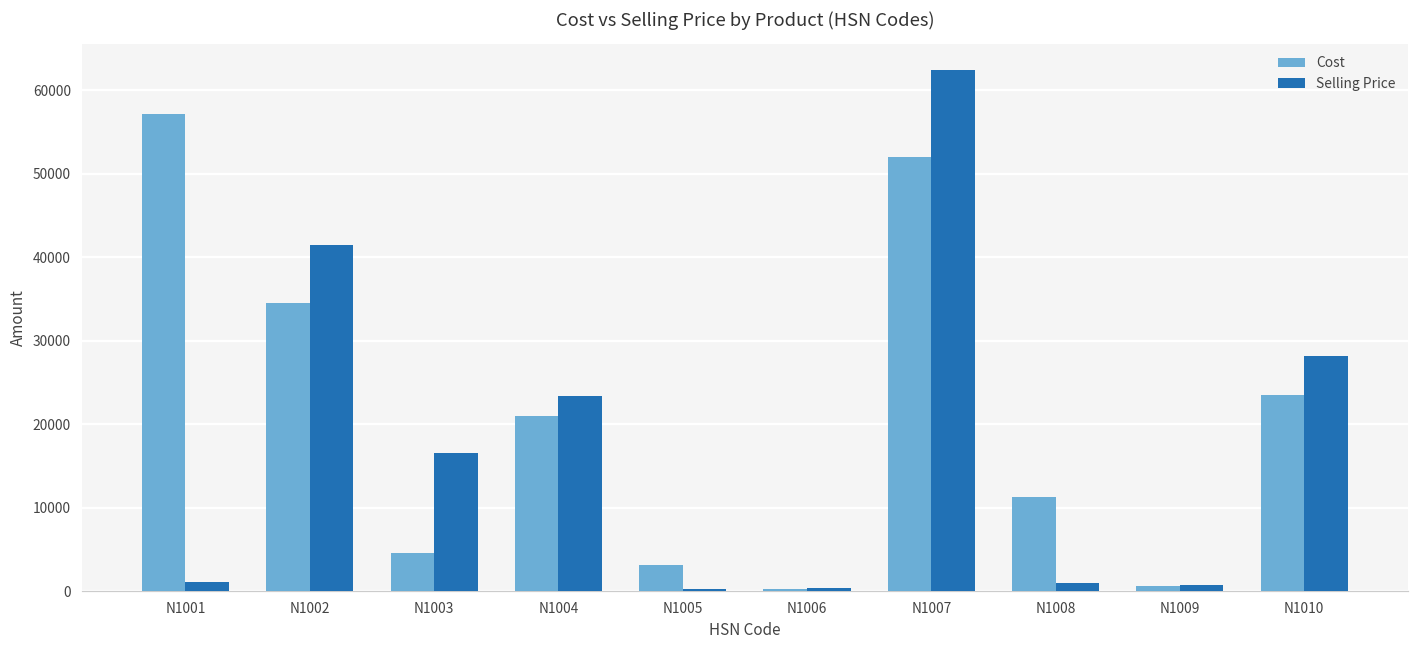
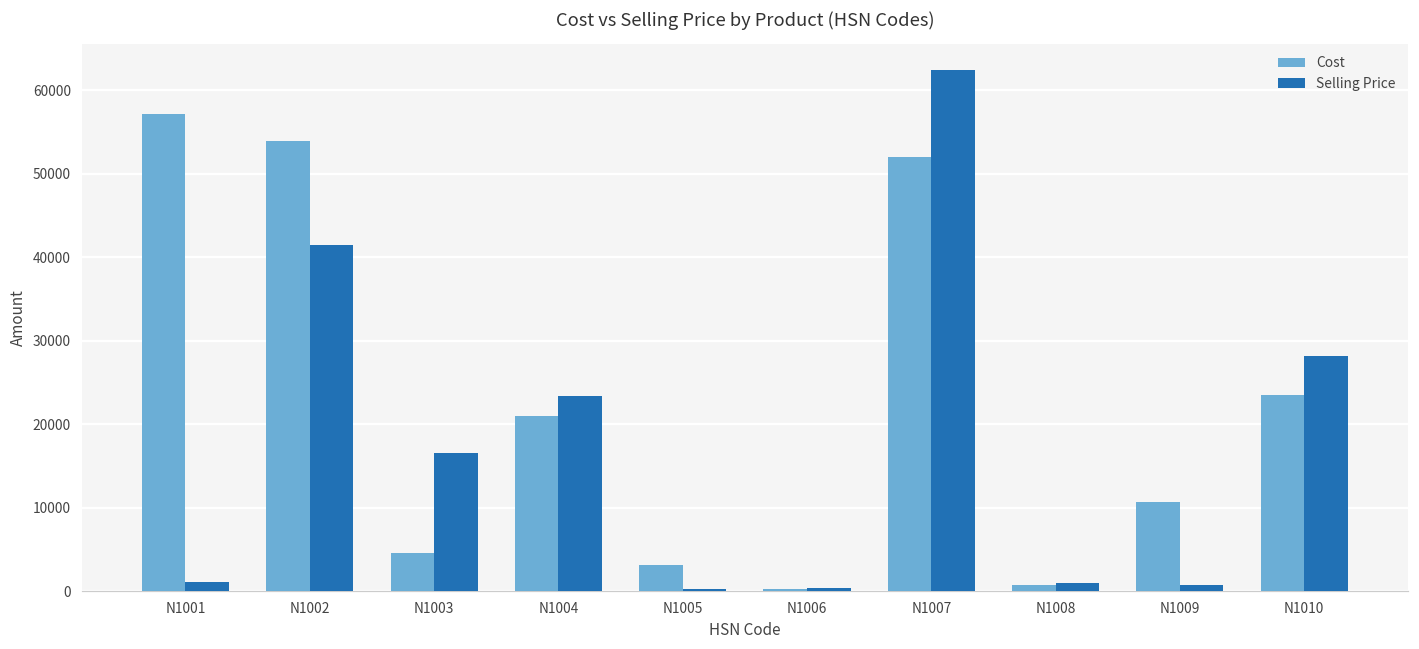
  {
    "Cost": {
      "N1001": 57000,
-     "N1002": 35000,
+     "N1002": 54000,
      "N1003": 5000,
      "N1004": 21000,
      "N1005": 3000,
      "N1006": 0,
      "N1007": 52000,
-     "N1008": 11000,
-     "N1009": 1000,
+     "N1008": 1000,
+     "N1009": 11000,
      "N1010": 24000
    },
    "Selling Price": {
      "N1001": 1000,
      "N1002": 41000,
      "N1003": 17000,
      "N1004": 23000,
      "N1006": 0,
      "N1007": 62000,
      "N1008": 1000,
      "N1009": 1000,
      "N1010": 28000
    }
  }
